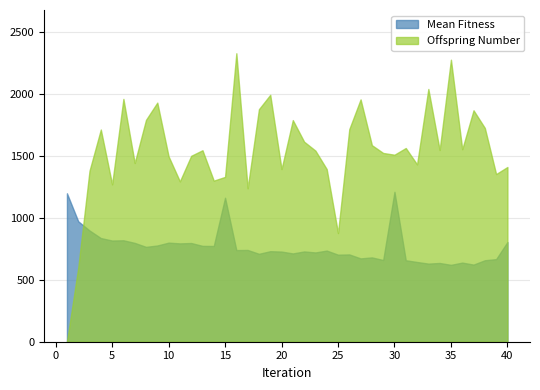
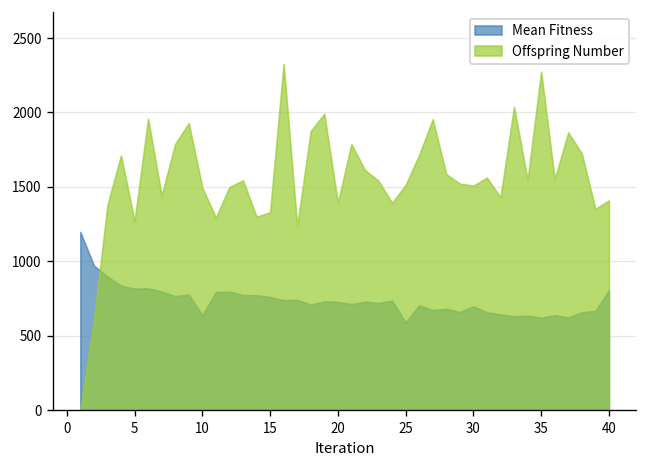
  {
    "Mean Fitness": {
      "5": 820,
-     "10": 800,
-     "15": 1160,
+     "10": 640,
+     "15": 760,
      "20": 730,
-     "25": 700,
-     "30": 1210,
+     "25": 590,
+     "30": 700,
      "35": 620,
      "40": 800
    },
    "Offspring Number": {
      "5": 1270,
      "10": 1500,
      "15": 1330,
      "20": 1390,
-     "25": 880,
+     "25": 1510,
      "30": 1510,
      "35": 2270,
      "40": 1410
    }
  }
